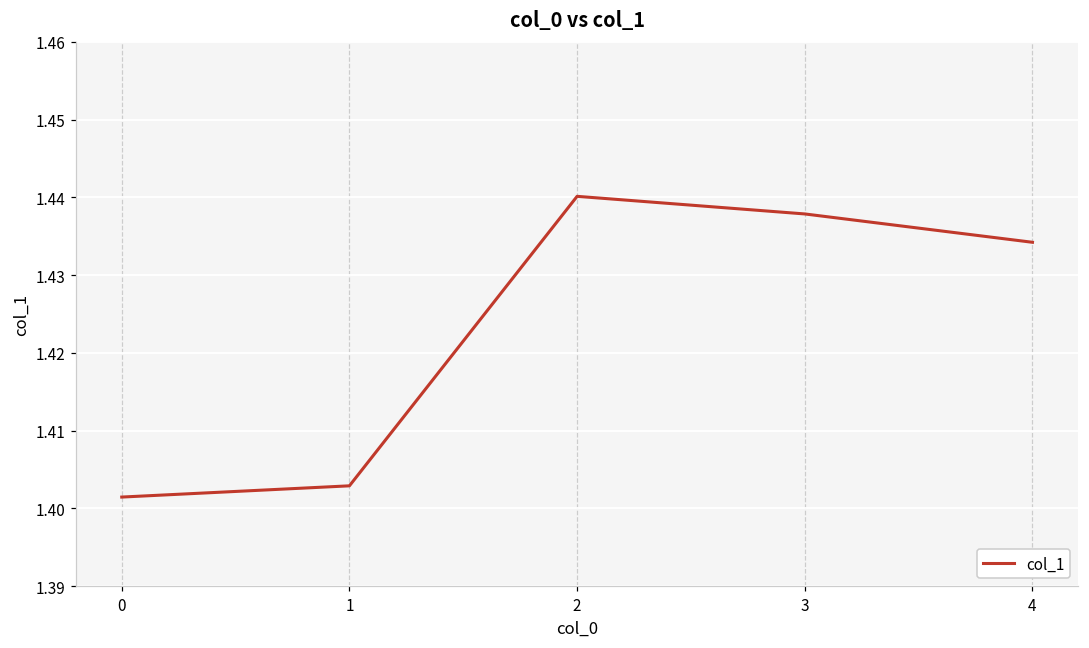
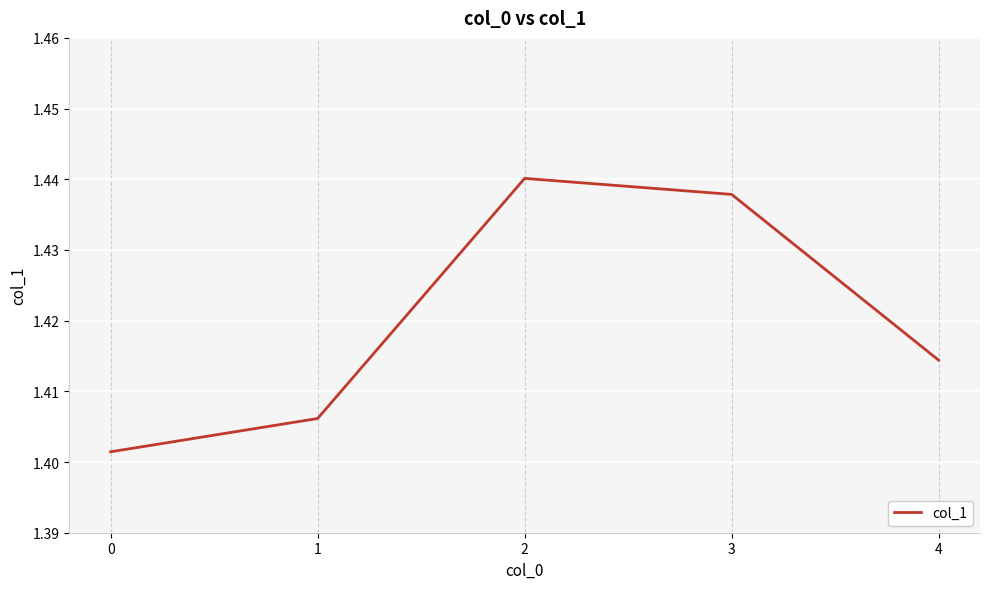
  {
    "0": 1.401,
-   "1": 1.403,
+   "1": 1.406,
    "2": 1.440,
    "3": 1.438,
-   "4": 1.434
+   "4": 1.414
  }
